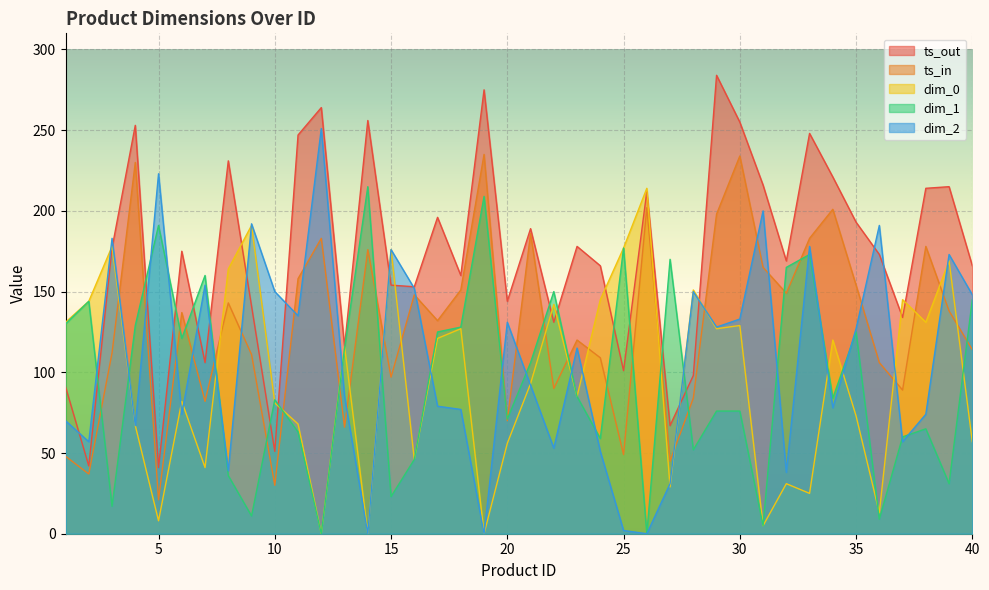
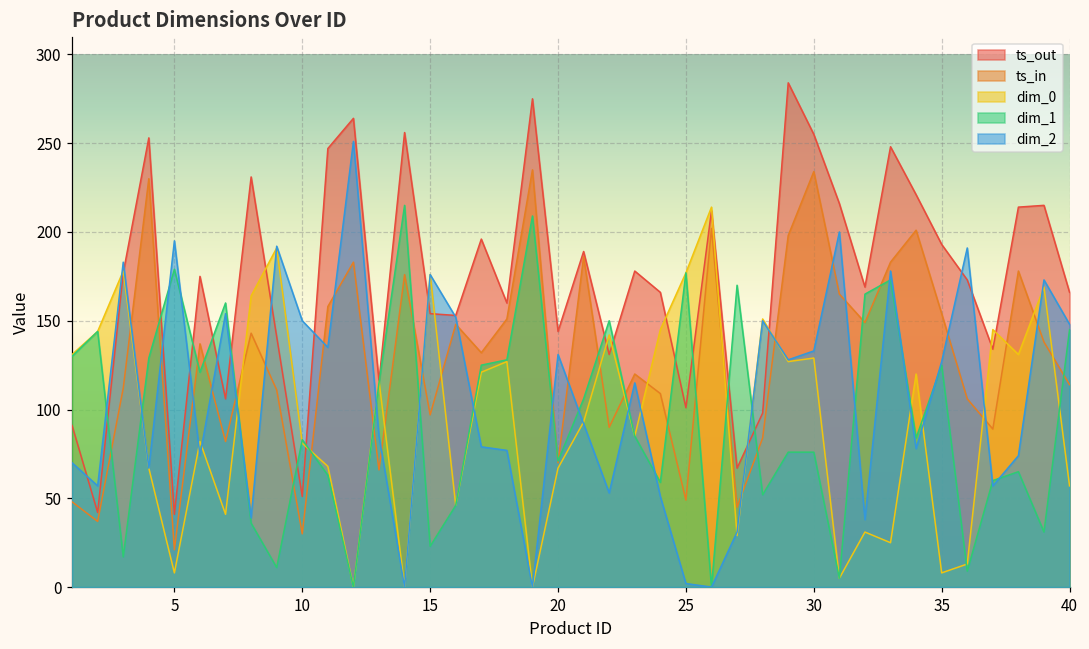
  {
    "dim_0": {
      "5": 8,
      "10": 81,
-     "20": 56,
+     "20": 67,
      "30": 129,
-     "35": 73,
+     "35": 8,
      "40": 57
    },
    "dim_1": {
-     "5": 191,
+     "5": 179,
      "10": 83,
      "15": 23,
      "30": 76,
      "35": 125,
      "40": 145
    },
    "dim_2": {
-     "5": 223,
+     "5": 195,
      "10": 150,
      "20": 131,
      "25": 2,
      "30": 133,
      "35": 127,
      "40": 148
    }
  }
